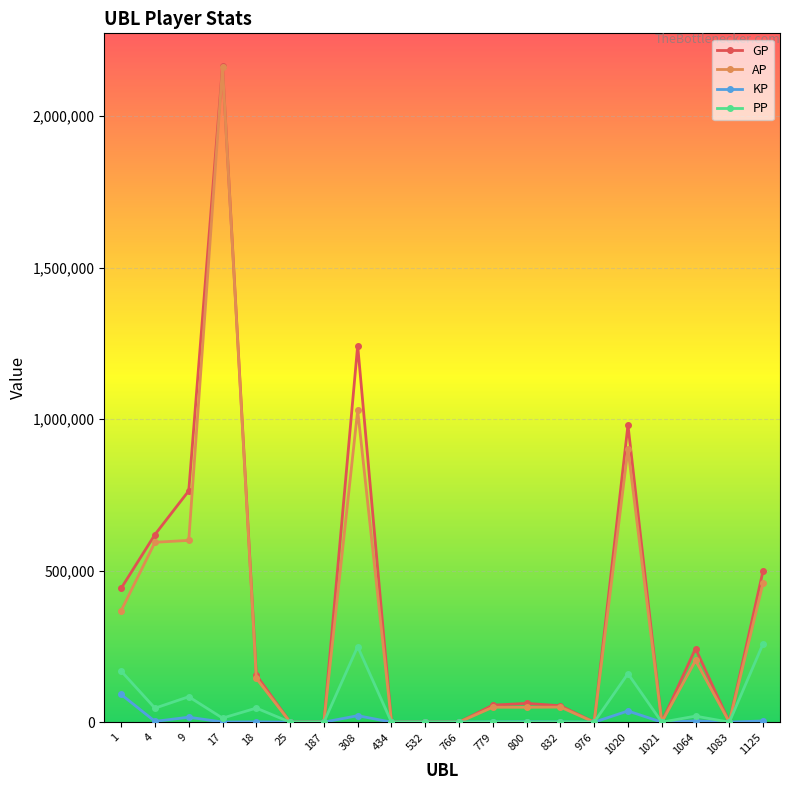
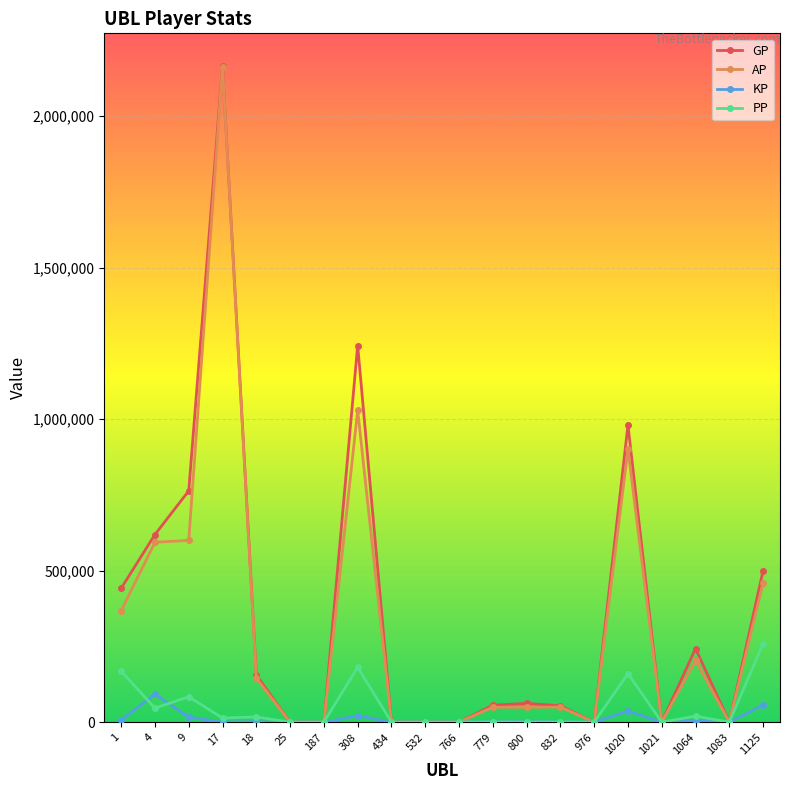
  {
    "KP": {
-     "1": "90,000",
-     "4": "0",
+     "1": "10,000",
+     "4": "90,000",
      "9": "20,000",
      "17": "0",
      "18": "0",
      "308": "20,000",
      "1020": "40,000",
      "1064": "0",
-     "1125": "0"
+     "1125": "60,000"
    },
    "PP": {
      "1": "170,000",
      "4": "50,000",
      "9": "80,000",
      "17": "10,000",
-     "18": "50,000",
-     "308": "250,000",
+     "18": "20,000",
+     "308": "180,000",
      "1020": "160,000",
      "1064": "20,000",
      "1125": "260,000"
    }
  }
